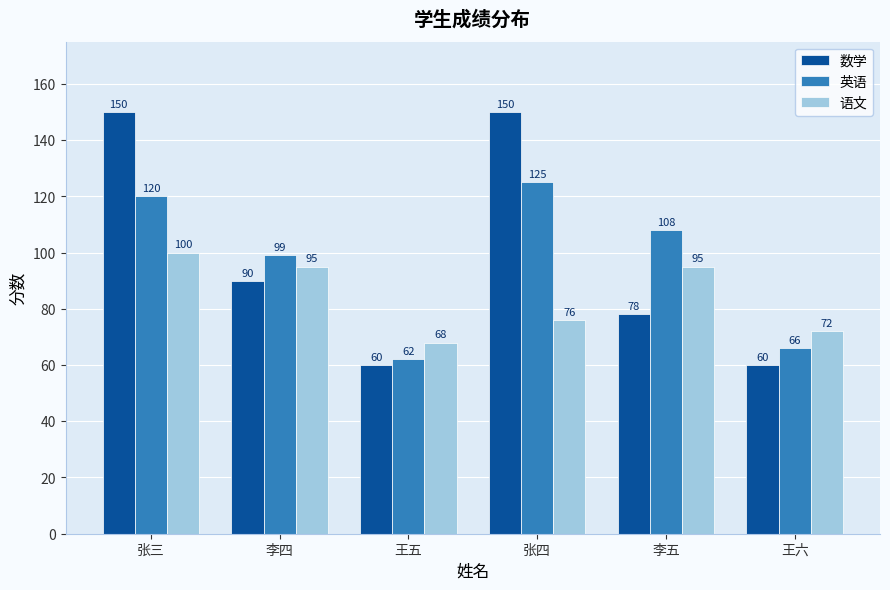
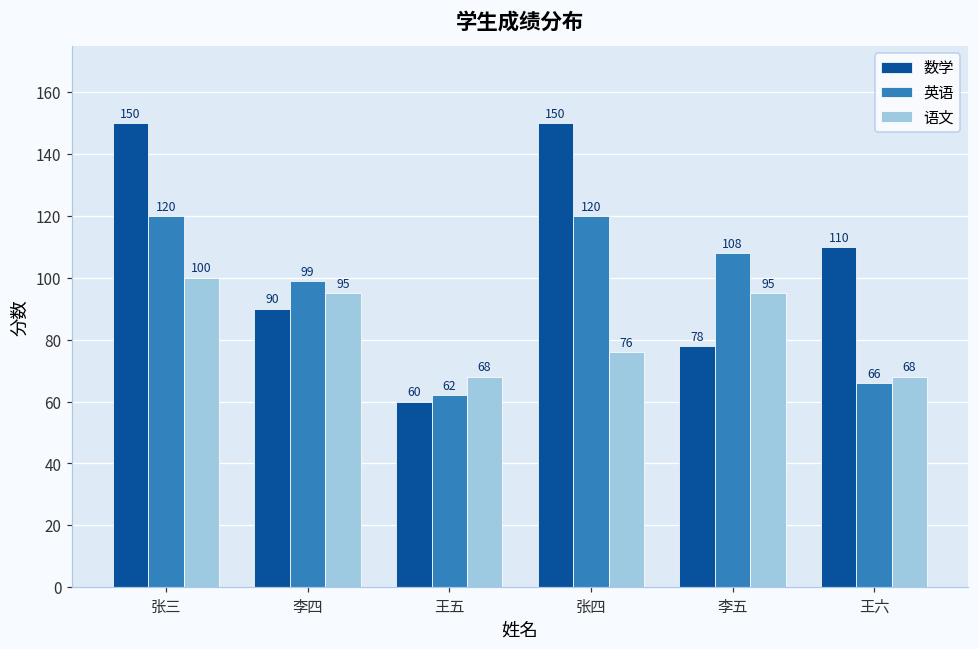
  {
    "数学": {
      "张三": 150,
      "李四": 90,
      "王五": 60,
      "张四": 150,
      "李五": 78,
-     "王六": 60
+     "王六": 110
    },
    "英语": {
      "张三": 120,
      "李四": 99,
      "王五": 62,
-     "张四": 125,
+     "张四": 120,
      "李五": 108,
      "王六": 66
    },
    "语文": {
      "张三": 100,
      "李四": 95,
      "王五": 68,
      "张四": 76,
      "李五": 95,
-     "王六": 72
+     "王六": 68
    }
  }
